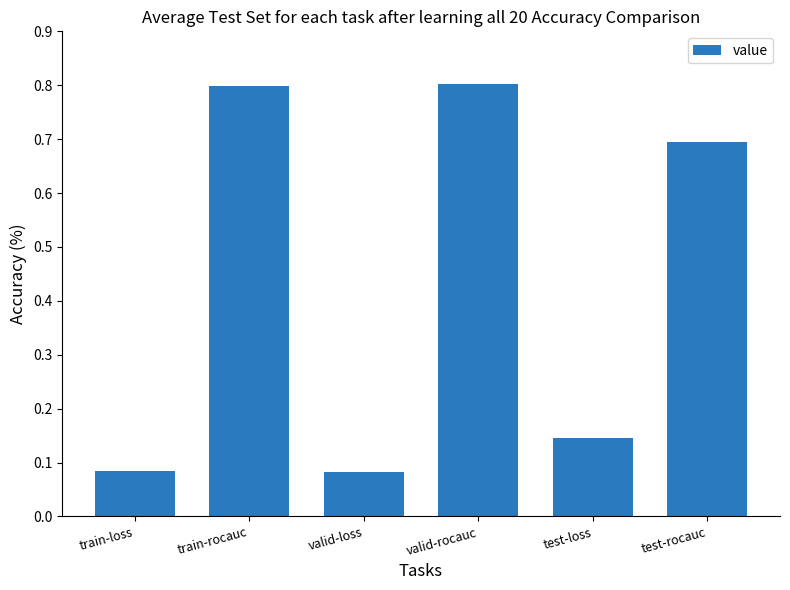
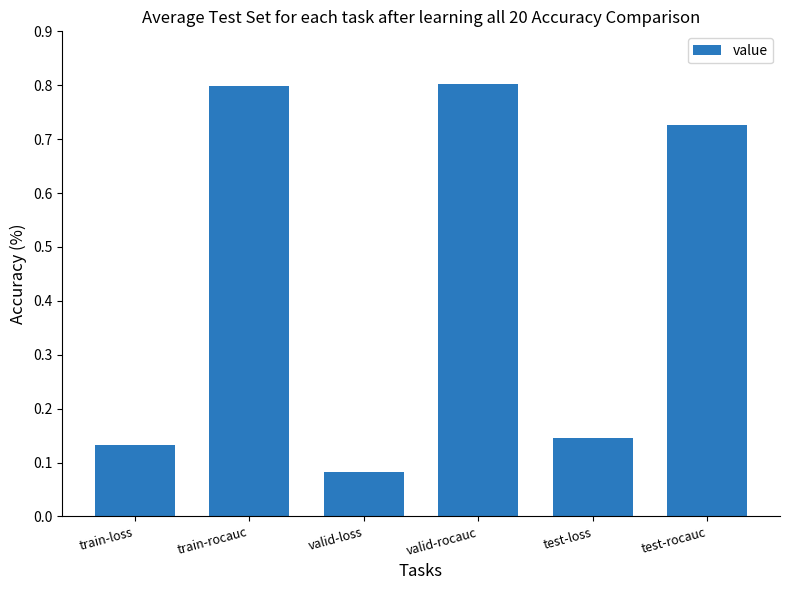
  {
-   "train-loss": 0.08,
+   "train-loss": 0.13,
    "train-rocauc": 0.80,
    "valid-loss": 0.08,
    "valid-rocauc": 0.80,
    "test-loss": 0.14,
-   "test-rocauc": 0.70
+   "test-rocauc": 0.73
  }
